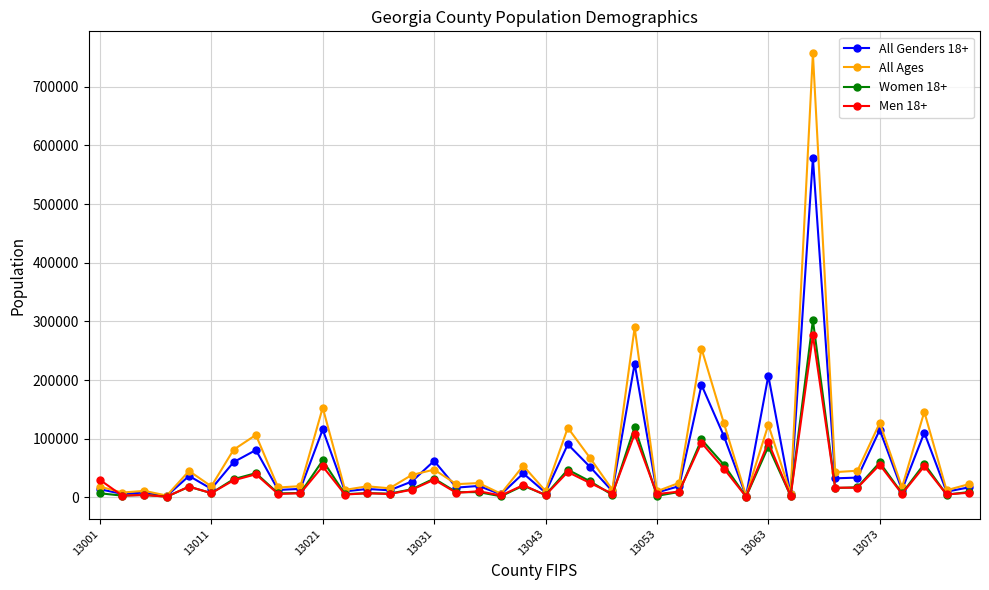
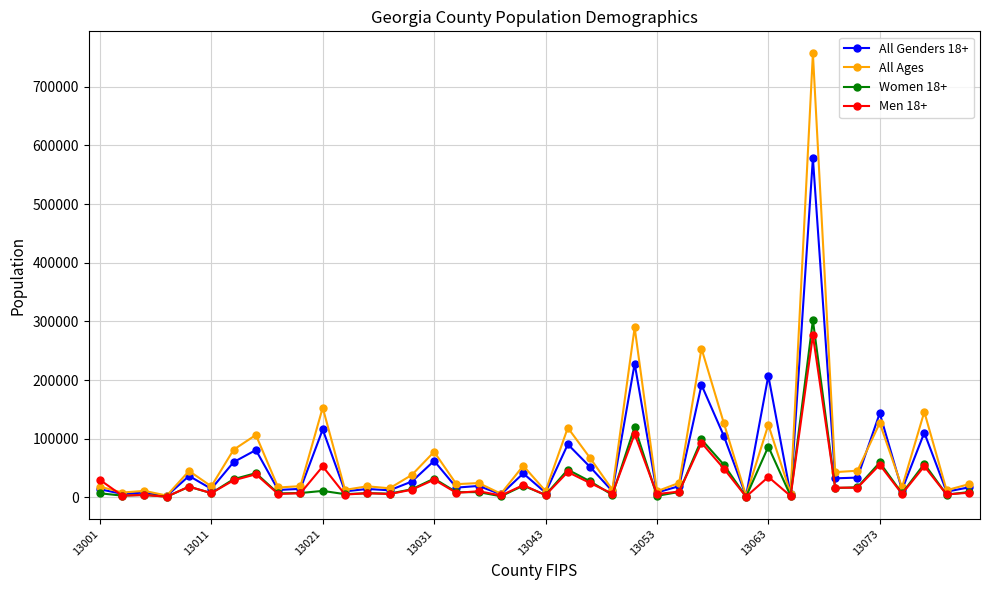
  {
    "All Genders 18+": {
      "13001": 10000,
      "13011": 10000,
      "13021": 120000,
      "13031": 60000,
      "13063": 210000,
-     "13073": 120000
+     "13073": 140000
    },
    "All Ages": {
      "13001": 20000,
      "13011": 20000,
      "13021": 150000,
-     "13031": 50000,
+     "13031": 80000,
      "13063": 120000,
      "13073": 130000
    },
    "Women 18+": {
      "13001": 10000,
-     "13021": 60000,
+     "13021": 10000,
      "13063": 90000
    },
    "Men 18+": {
      "13001": 30000,
      "13021": 50000,
-     "13063": 90000
+     "13063": 30000
    }
  }
